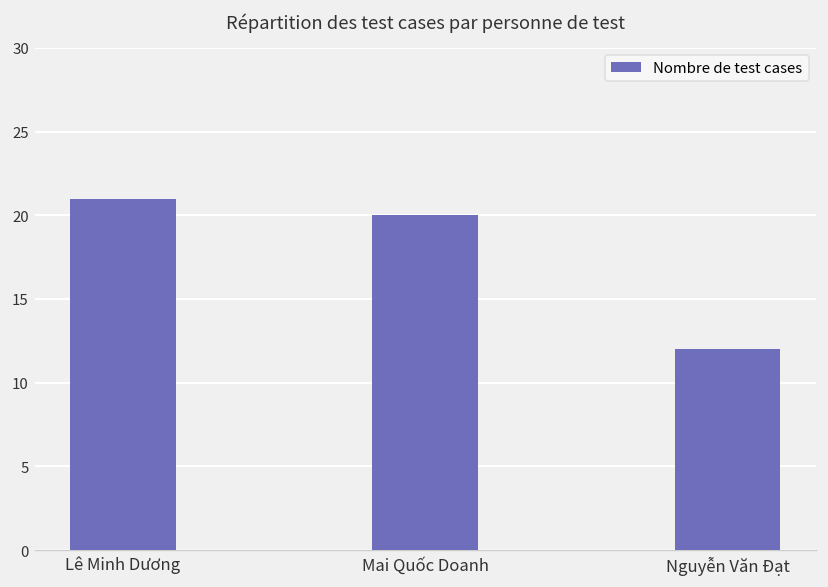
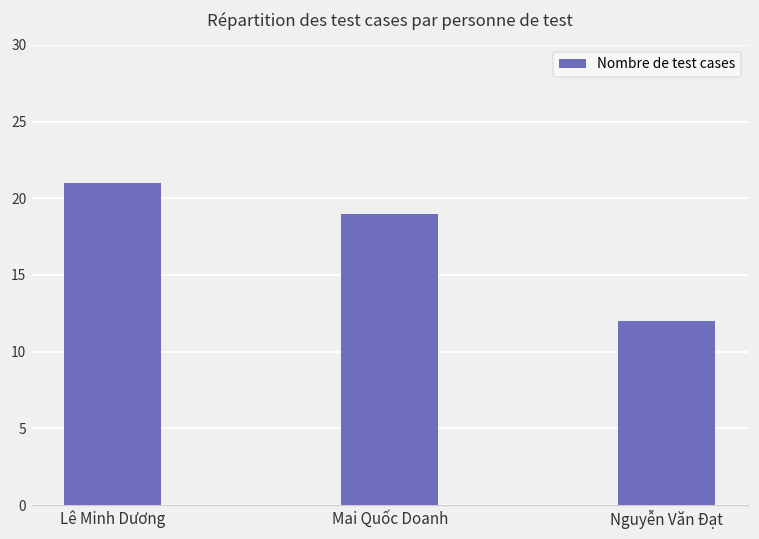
  {
    "Lê Minh Dương": 21,
-   "Mai Quốc Doanh": 20,
+   "Mai Quốc Doanh": 19,
    "Nguyễn Văn Đạt": 12
  }
